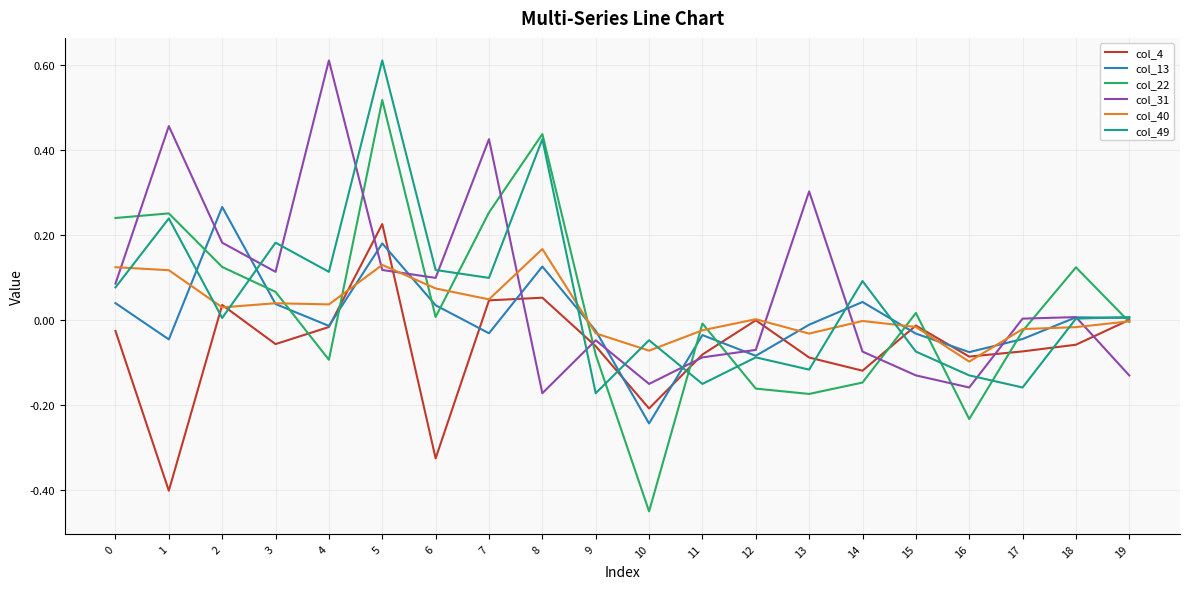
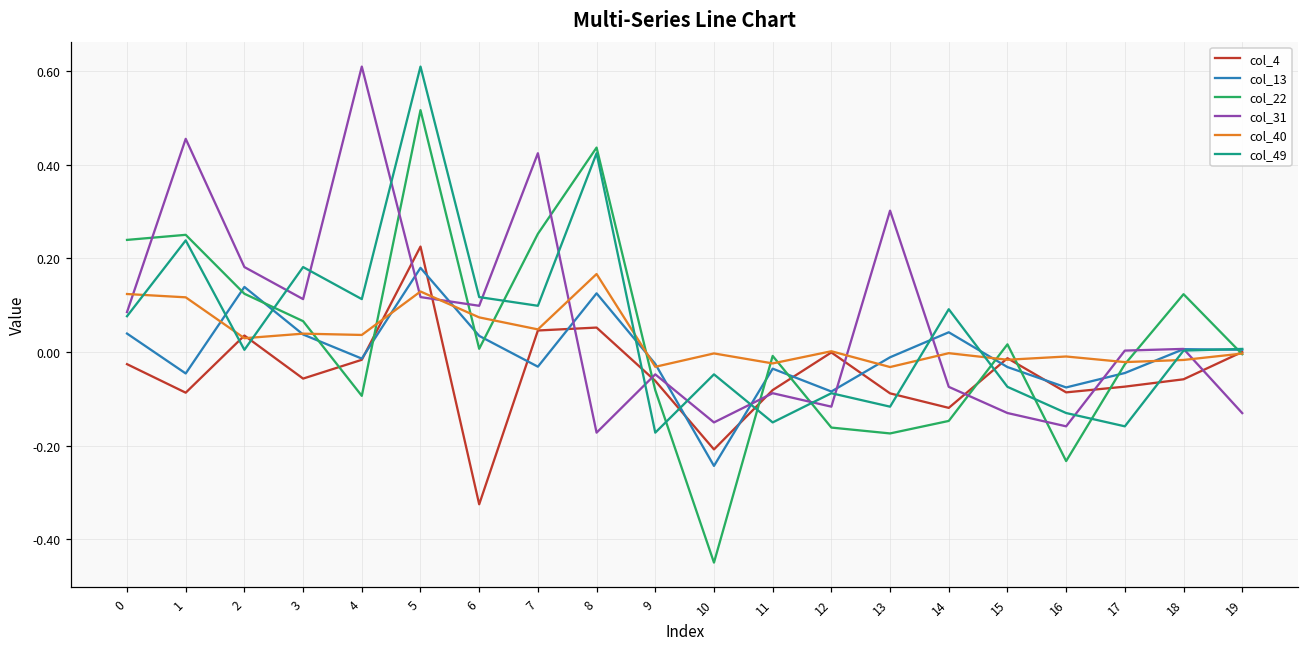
  {
    "col_4": {
      "0": -0.03,
-     "1": -0.40,
+     "1": -0.09,
      "3": -0.06,
      "5": 0.23,
      "6": -0.33,
      "8": 0.05,
      "9": -0.06,
      "10": -0.21,
      "11": -0.08,
      "13": -0.09,
      "14": -0.12,
      "16": -0.09,
      "17": -0.07,
      "18": -0.06
    },
    "col_13": {
      "0": 0.04,
      "1": -0.05,
-     "2": 0.27,
+     "2": 0.14,
      "5": 0.18,
      "6": 0.03,
      "7": -0.03,
      "8": 0.13,
      "9": -0.03,
      "10": -0.24,
      "11": -0.04,
      "13": -0.01,
      "14": 0.04,
      "15": -0.03,
      "16": -0.08,
      "17": -0.04
    },
    "col_31": {
      "0": 0.09,
      "1": 0.46,
      "2": 0.18,
      "3": 0.11,
      "4": 0.61,
      "5": 0.12,
      "6": 0.10,
      "7": 0.42,
      "8": -0.17,
      "9": -0.05,
      "10": -0.15,
      "11": -0.09,
-     "12": -0.07,
+     "12": -0.12,
      "13": 0.30,
      "14": -0.07,
      "15": -0.13,
      "16": -0.16,
      "17": 0.00,
      "19": -0.13
    },
    "col_40": {
      "0": 0.12,
      "1": 0.12,
      "4": 0.04,
      "5": 0.13,
      "6": 0.07,
      "8": 0.17,
      "9": -0.03,
-     "10": -0.07,
+     "10": 0.00,
      "11": -0.02,
      "13": -0.03,
      "14": 0.00,
-     "16": -0.10,
+     "16": -0.01,
      "18": -0.02
    }
  }
